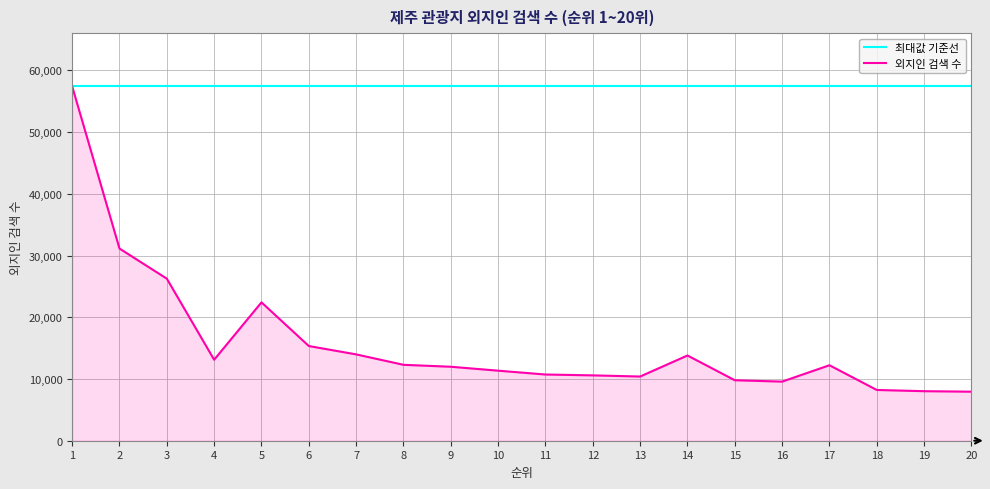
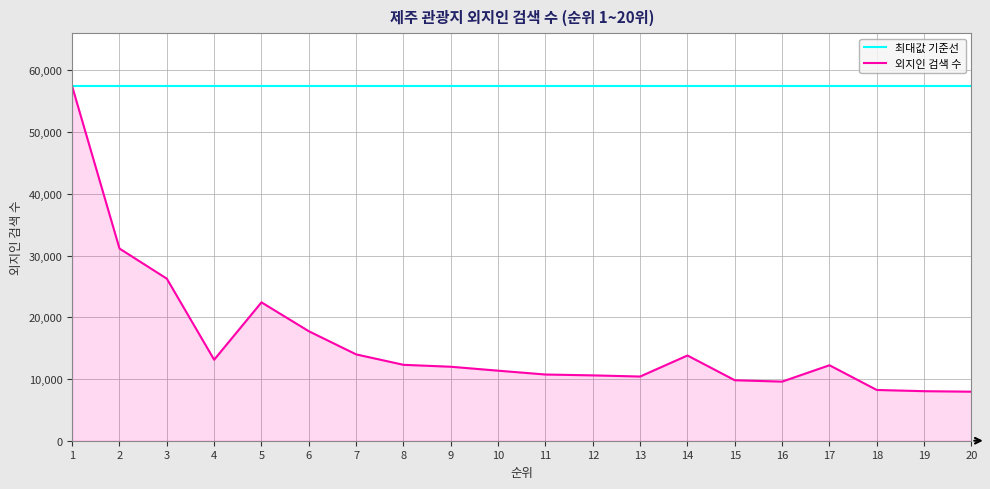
  {
    "1": "57,000",
    "2": "31,000",
    "3": "26,000",
    "4": "13,000",
    "5": "22,000",
-   "6": "15,000",
+   "6": "18,000",
    "7": "14,000",
    "8": "12,000",
    "9": "12,000",
    "10": "11,000",
    "11": "11,000",
    "12": "11,000",
    "13": "10,000",
    "14": "14,000",
    "15": "10,000",
    "16": "10,000",
    "17": "12,000",
    "18": "8,000",
    "19": "8,000",
    "20": "8,000"
  }
